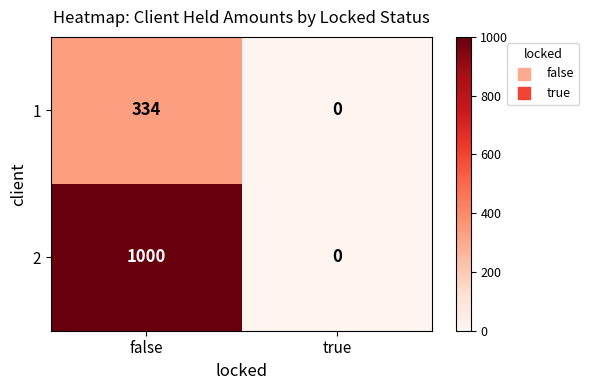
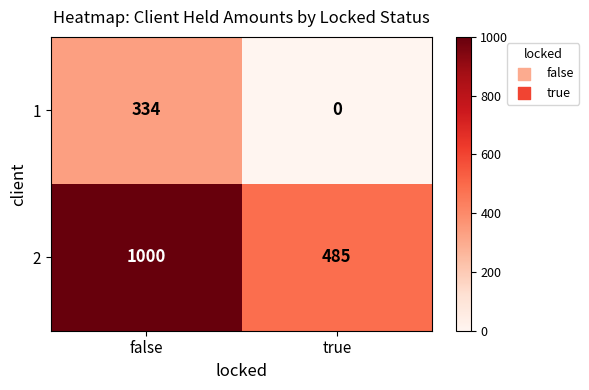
  {
    "1": {
      "false": 334,
      "true": 0
    },
    "2": {
      "false": 1000,
-     "true": 0
+     "true": 485
    }
  }
